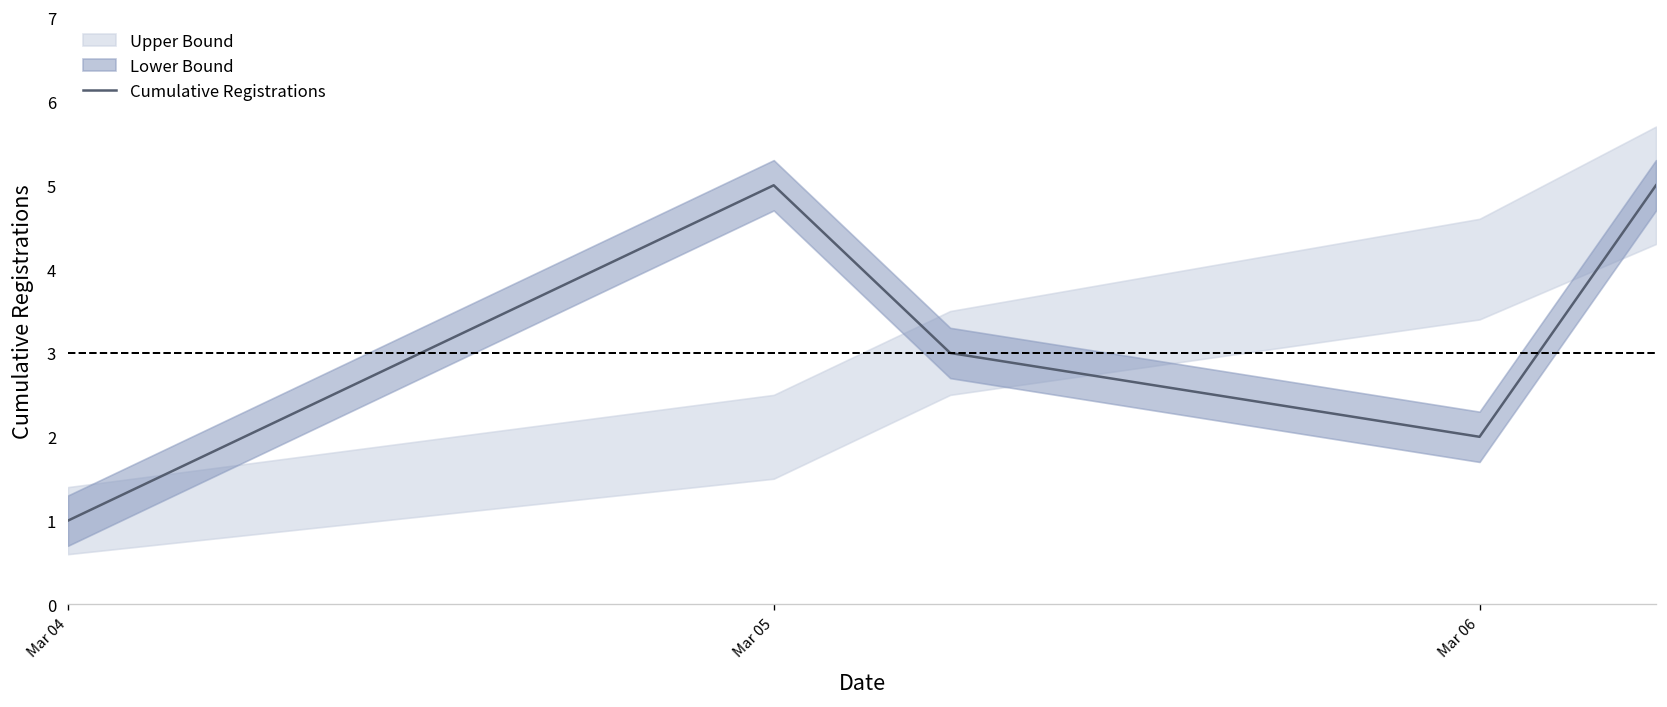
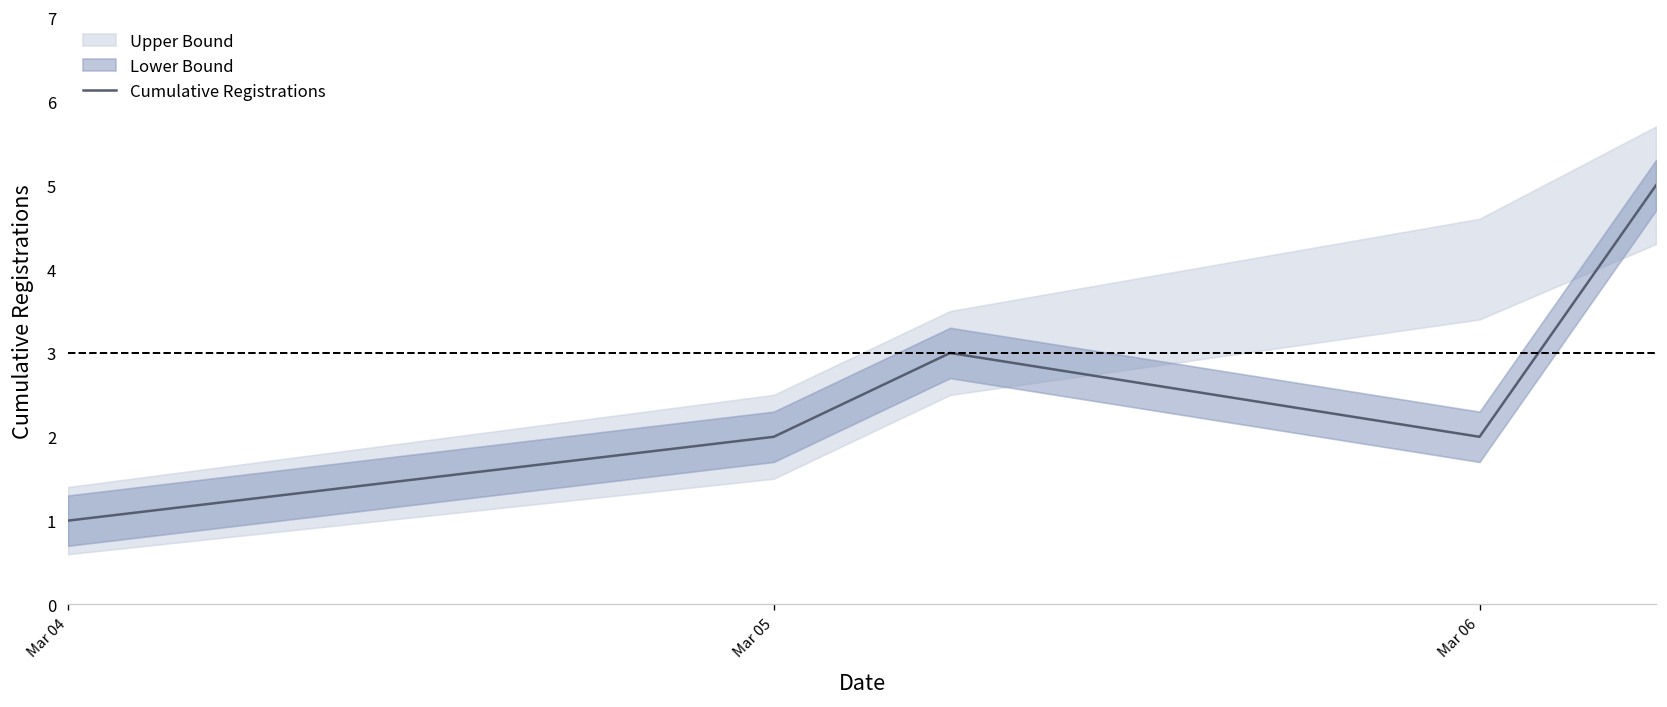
  {
    "Cumulative Registrations": {
      "Mar 04": 1,
-     "Mar 05": 5,
+     "Mar 05": 2,
      "Mar 06": 2
    }
  }
